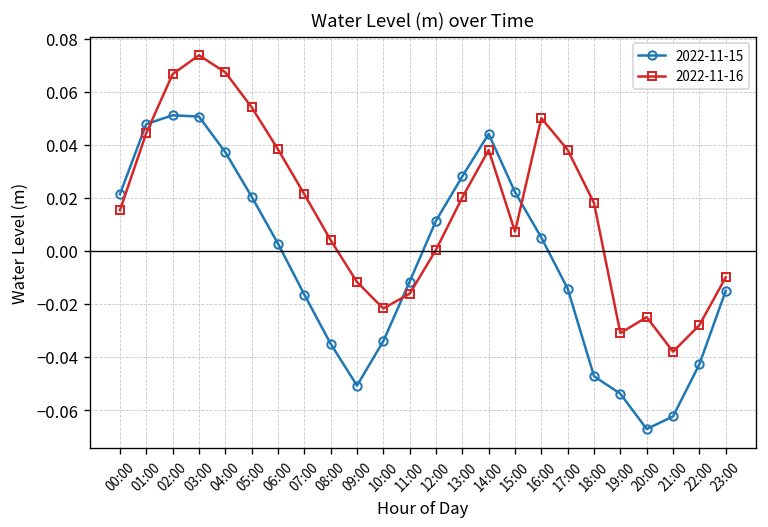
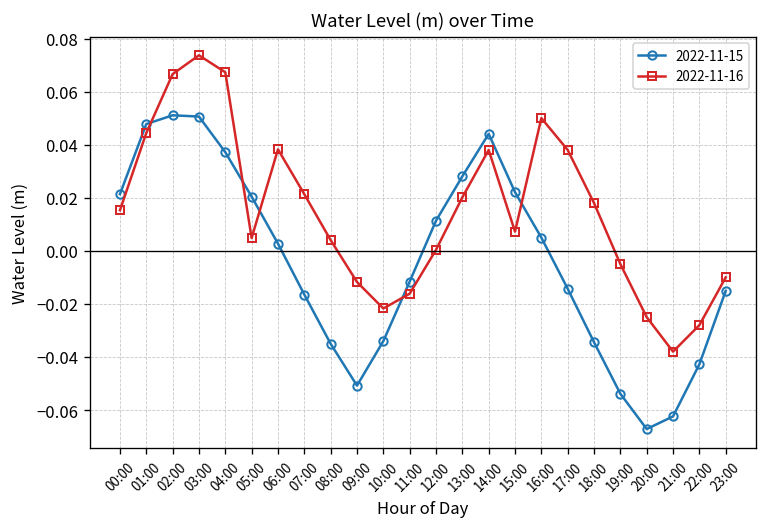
  {
    "2022-11-15": {
      "00:00": 0.021,
      "01:00": 0.048,
      "02:00": 0.051,
      "03:00": 0.051,
      "04:00": 0.037,
      "05:00": 0.020,
      "06:00": 0.003,
      "07:00": -0.016,
      "08:00": -0.035,
      "09:00": -0.051,
      "10:00": -0.034,
      "11:00": -0.012,
      "12:00": 0.011,
      "13:00": 0.028,
      "14:00": 0.044,
      "15:00": 0.022,
      "16:00": 0.005,
      "17:00": -0.014,
-     "18:00": -0.047,
+     "18:00": -0.034,
      "19:00": -0.054,
      "20:00": -0.067,
      "21:00": -0.062,
      "22:00": -0.043,
      "23:00": -0.015
    },
    "2022-11-16": {
      "00:00": 0.015,
      "01:00": 0.044,
      "02:00": 0.067,
      "03:00": 0.074,
      "04:00": 0.067,
-     "05:00": 0.054,
+     "05:00": 0.005,
      "06:00": 0.038,
      "07:00": 0.021,
      "08:00": 0.004,
      "09:00": -0.012,
      "10:00": -0.022,
      "11:00": -0.016,
      "12:00": 0.000,
      "13:00": 0.020,
      "14:00": 0.038,
      "15:00": 0.007,
      "16:00": 0.050,
      "17:00": 0.038,
      "18:00": 0.018,
-     "19:00": -0.031,
+     "19:00": -0.005,
      "20:00": -0.025,
      "21:00": -0.038,
      "22:00": -0.028,
      "23:00": -0.010
    }
  }
